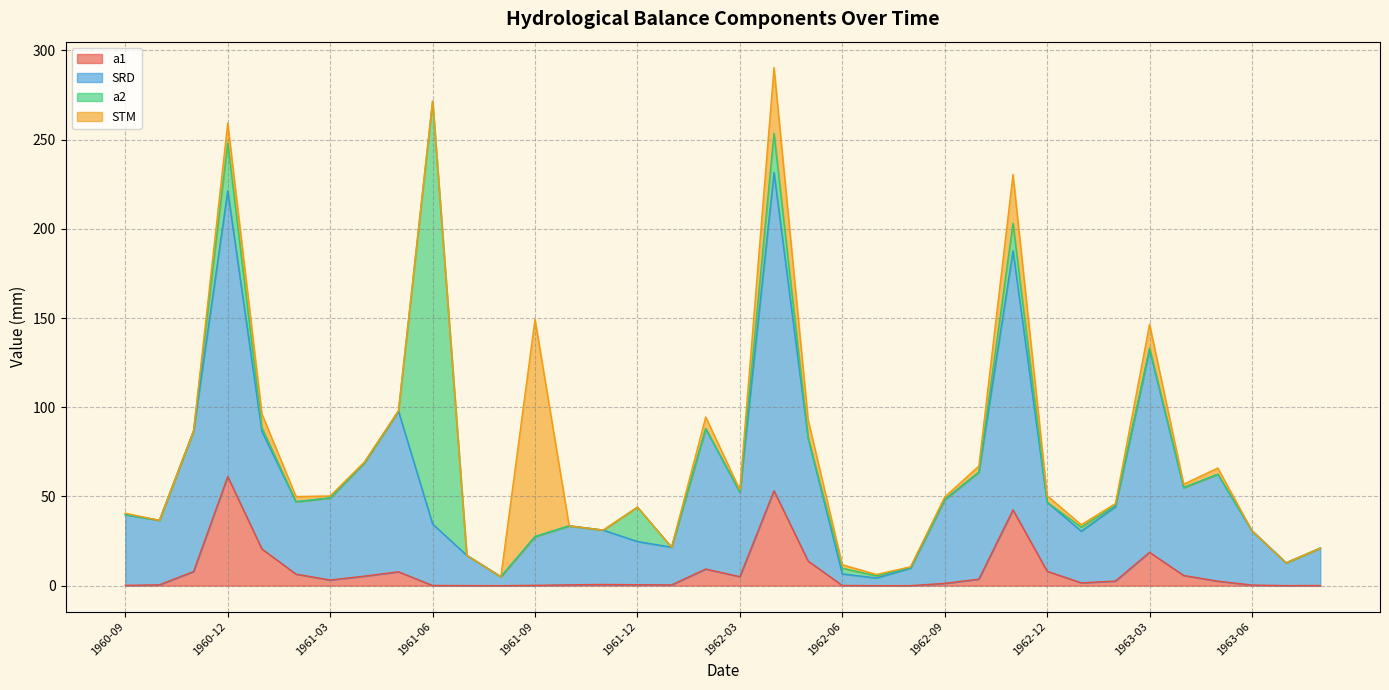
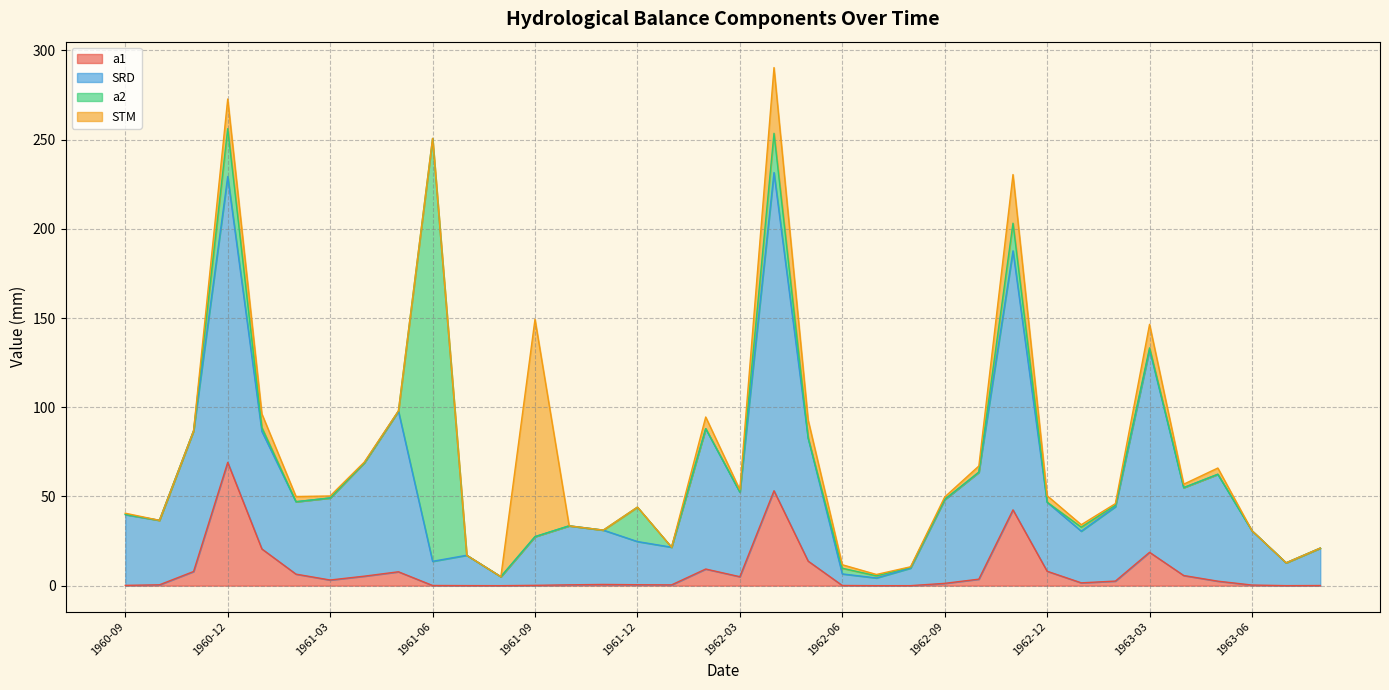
  {
    "a1": {
      "1960-09": 0,
-     "1960-12": 61,
+     "1960-12": 69,
      "1961-03": 3,
      "1961-06": 0,
      "1961-09": 0,
      "1961-12": 1,
      "1962-03": 5,
      "1962-06": 0,
      "1962-09": 1,
      "1962-12": 8,
      "1963-03": 19,
      "1963-06": 0
    },
    "SRD": {
      "1960-12": 160,
-     "1961-06": 34,
+     "1961-06": 14,
      "1961-12": 24,
      "1962-06": 6
    },
    "a2": {
      "1960-12": 27,
      "1962-06": 3
    },
    "STM": {
-     "1960-12": 11,
+     "1960-12": 17,
      "1961-09": 122,
      "1962-06": 2,
      "1962-12": 4,
      "1963-03": 13
    }
  }
